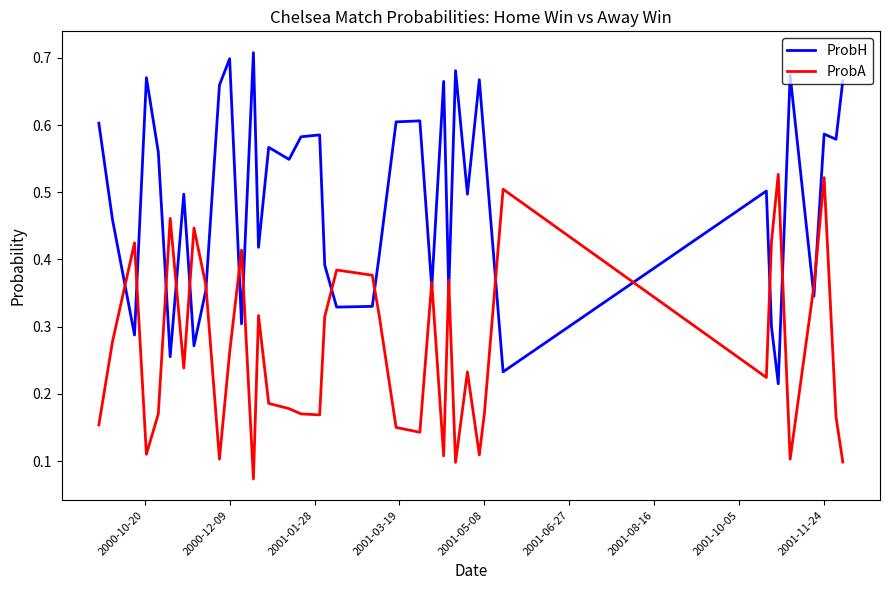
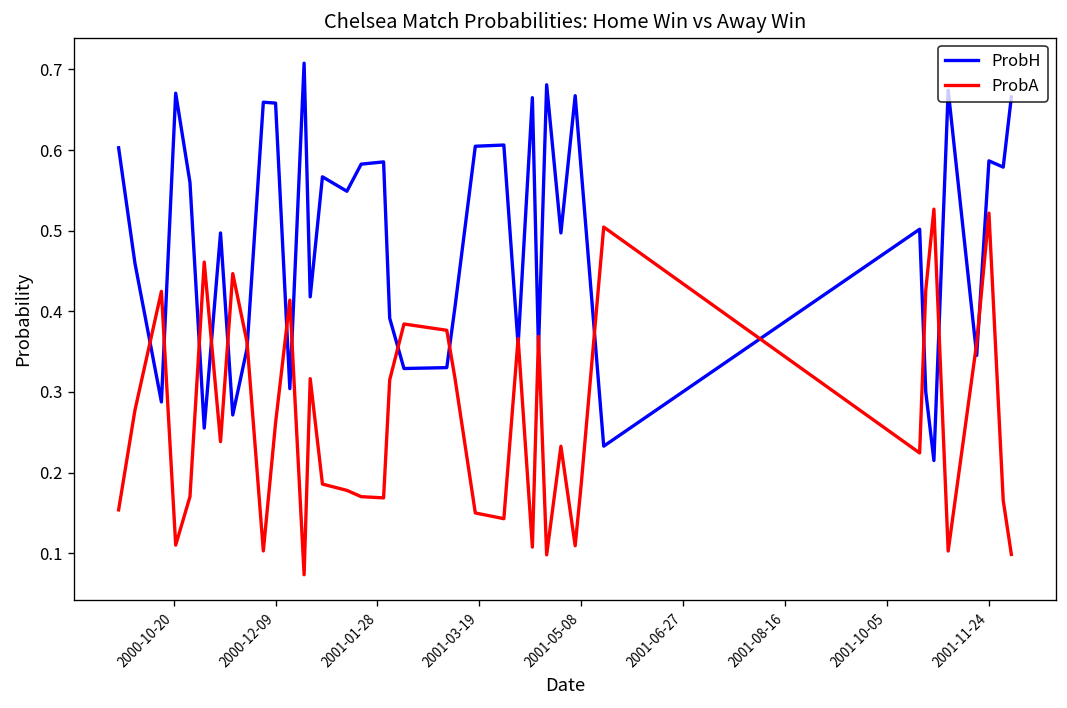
  {
    "ProbH": {
-     "2000-12-09": 0.70,
+     "2000-12-09": 0.66,
      "2001-05-08": 0.57,
      "2001-11-24": 0.59
    },
    "ProbA": {
      "2000-12-09": 0.26,
-     "2001-05-08": 0.17,
+     "2001-05-08": 0.19,
      "2001-11-24": 0.52
    }
  }
